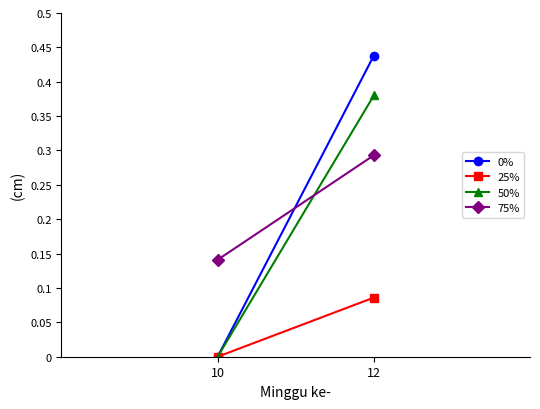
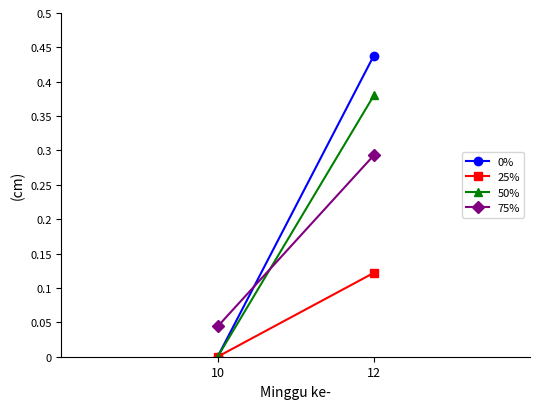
  {
    "0%": {
      "12": 0.44
    },
    "25%": {
-     "12": 0.09
+     "12": 0.12
    },
    "50%": {
      "12": 0.38
    },
    "75%": {
-     "10": 0.14,
+     "10": 0.04,
      "12": 0.29
    }
  }
